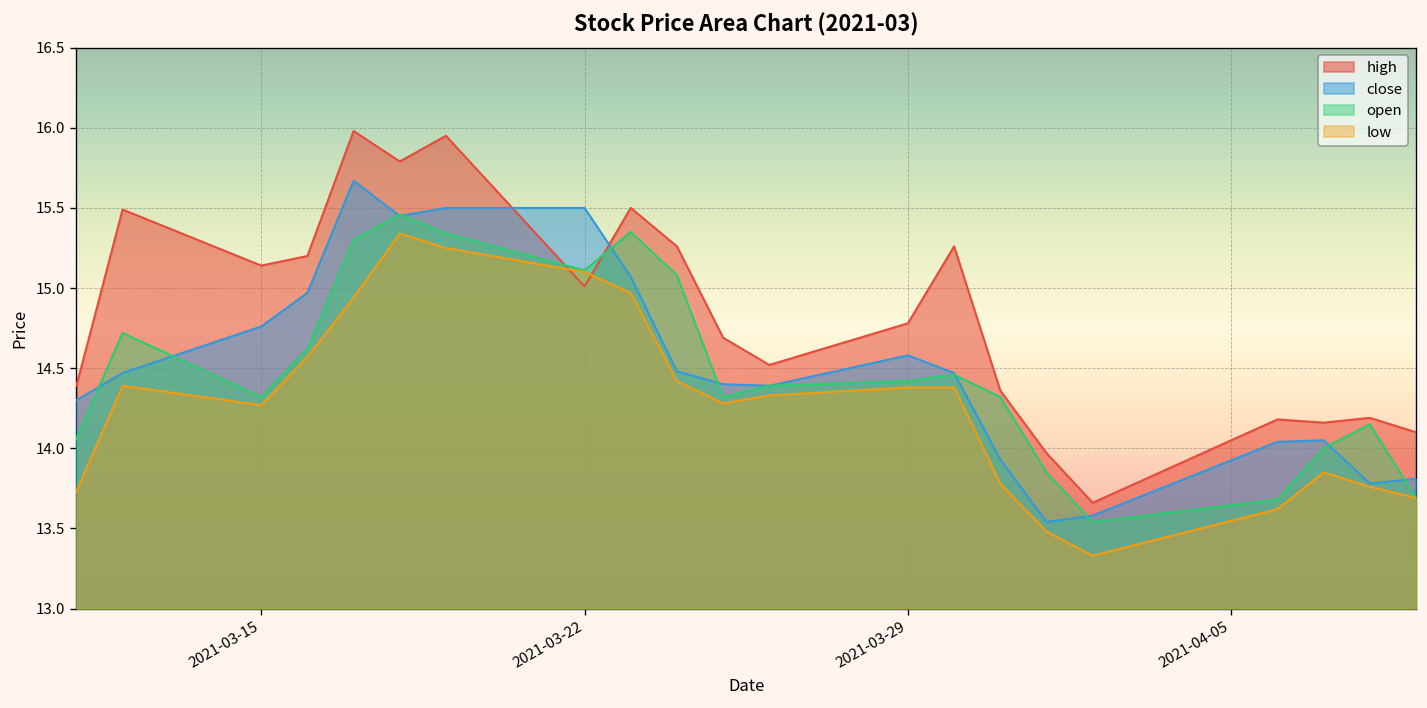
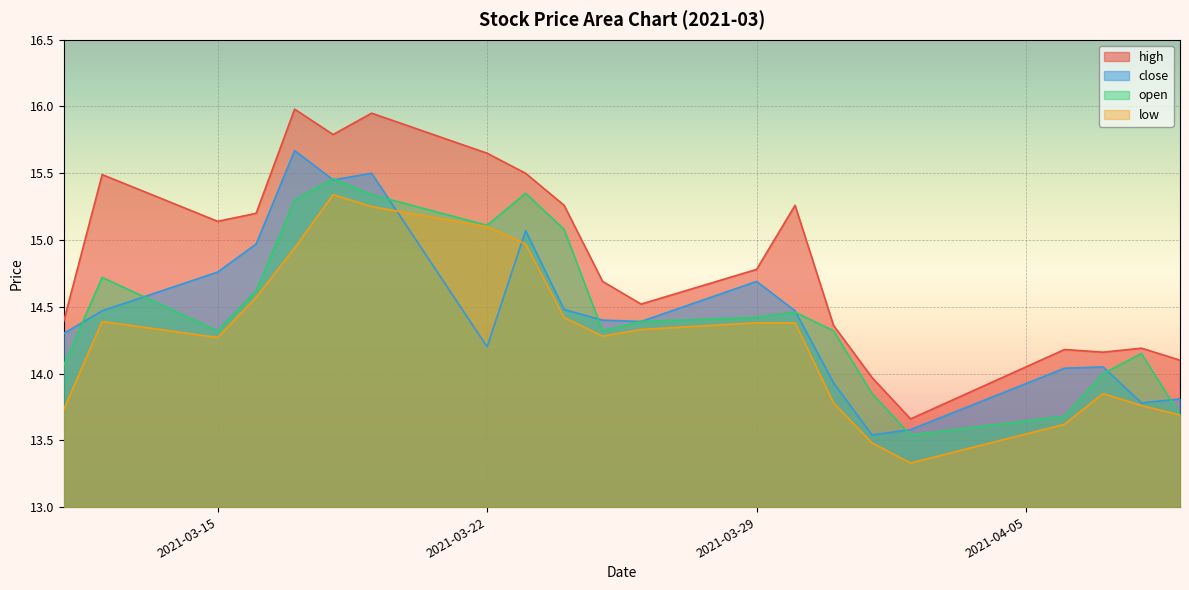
  {
    "high": {
      "2021-03-15": 15.14,
-     "2021-03-22": 15.01,
+     "2021-03-22": 15.65,
      "2021-03-29": 14.78
    },
    "close": {
      "2021-03-15": 14.76,
-     "2021-03-22": 15.5,
-     "2021-03-29": 14.58
+     "2021-03-22": 14.2,
+     "2021-03-29": 14.69
    },
    "open": {
      "2021-03-15": 14.32,
      "2021-03-29": 14.42
    },
    "low": {
      "2021-03-15": 14.27,
      "2021-03-29": 14.38
    }
  }
